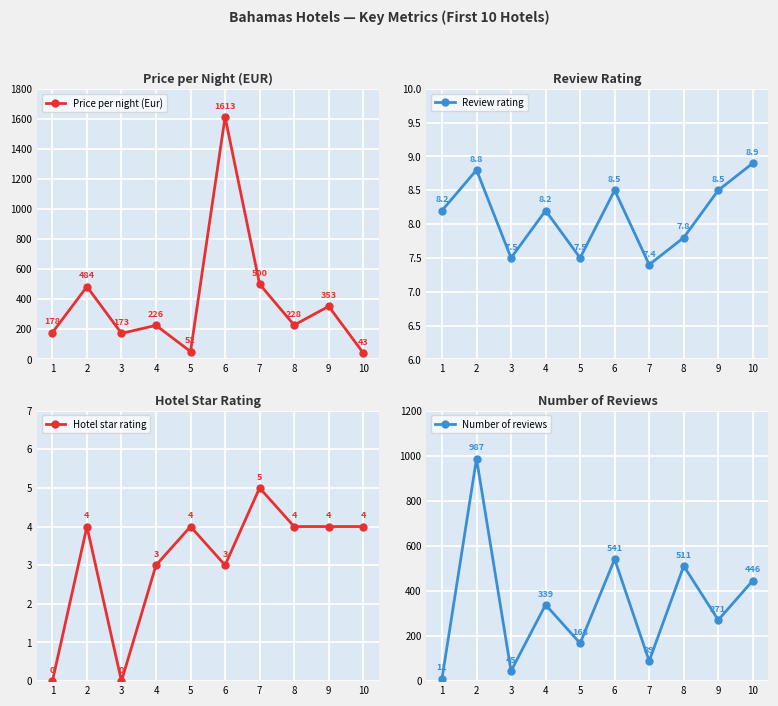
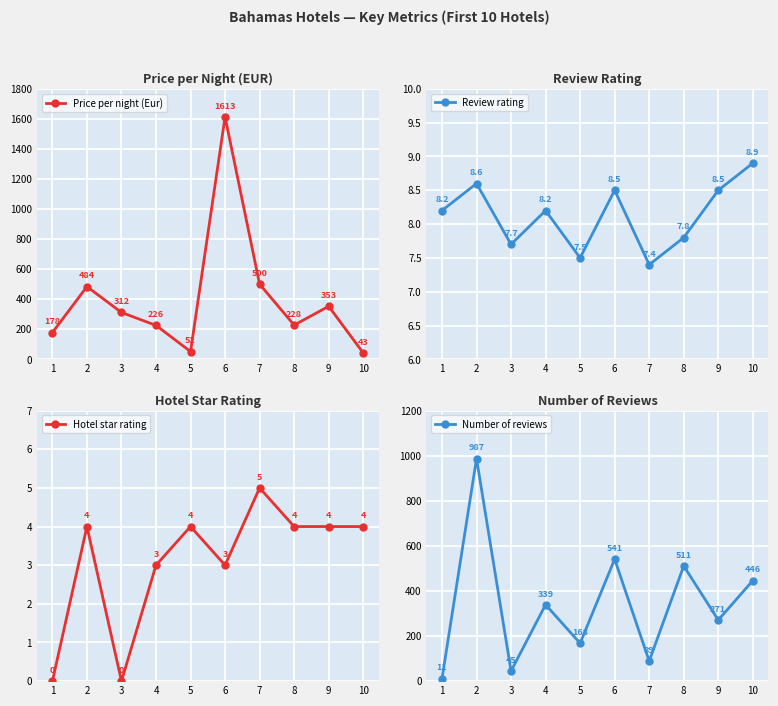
  {
    "Price per Night (EUR)": {
      "1": 178,
      "2": 484,
-     "3": 173,
+     "3": 312,
      "4": 226,
      "5": 52,
      "6": 1613,
      "7": 500,
      "8": 228,
      "9": 353,
      "10": 43
    },
    "Review Rating": {
      "1": 8.2,
-     "2": 8.8,
-     "3": 7.5,
+     "2": 8.6,
+     "3": 7.7,
      "4": 8.2,
      "5": 7.5,
      "6": 8.5,
      "7": 7.4,
      "8": 7.8,
      "9": 8.5,
      "10": 8.9
    },
    "Hotel Star Rating": {
      "1": 0,
      "2": 4,
      "4": 3,
      "5": 4,
      "6": 3,
      "7": 5,
      "8": 4,
      "9": 4,
      "10": 4
    },
    "Number of Reviews": {
      "1": 11,
      "2": 987,
      "3": 45,
      "4": 339,
      "5": 168,
      "6": 541,
      "7": 89,
      "8": 511,
      "9": 271,
      "10": 446
    }
  }
